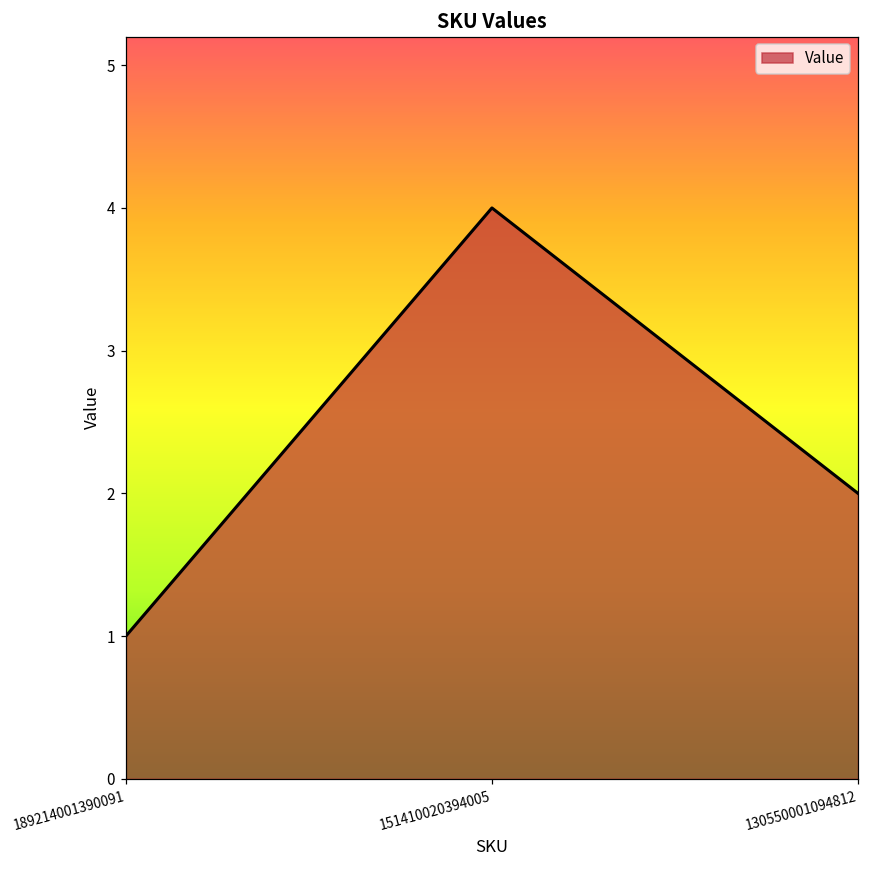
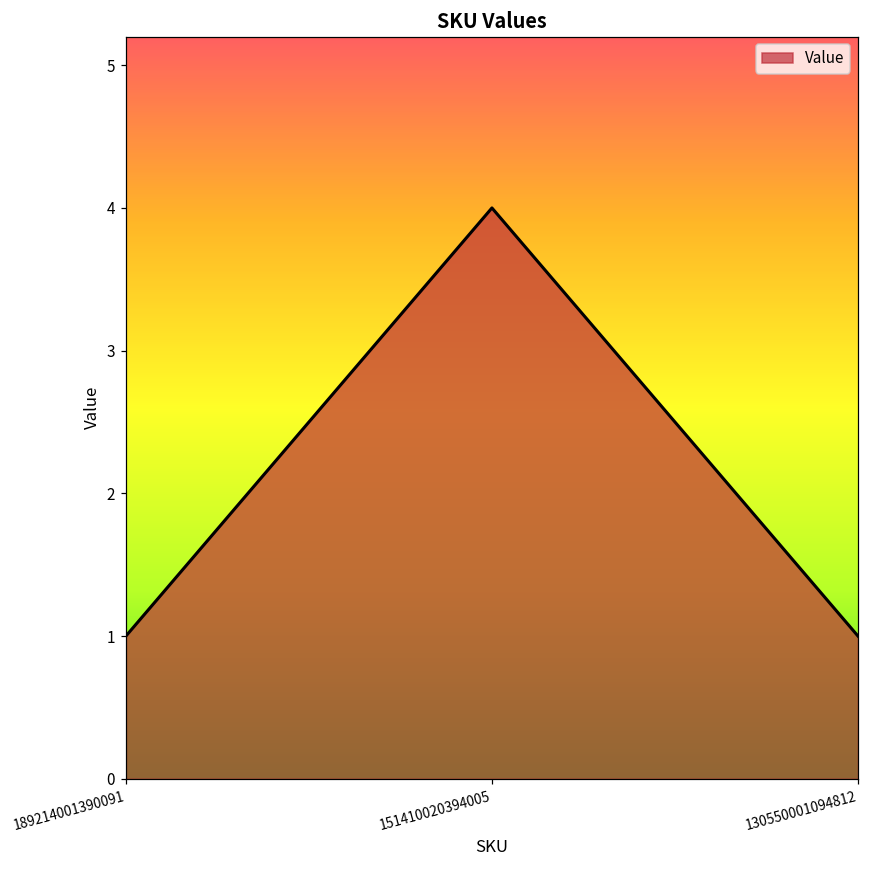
  {
    "189214001390091": 1,
    "151410020394005": 4,
-   "130550001094812": 2
+   "130550001094812": 1
  }
